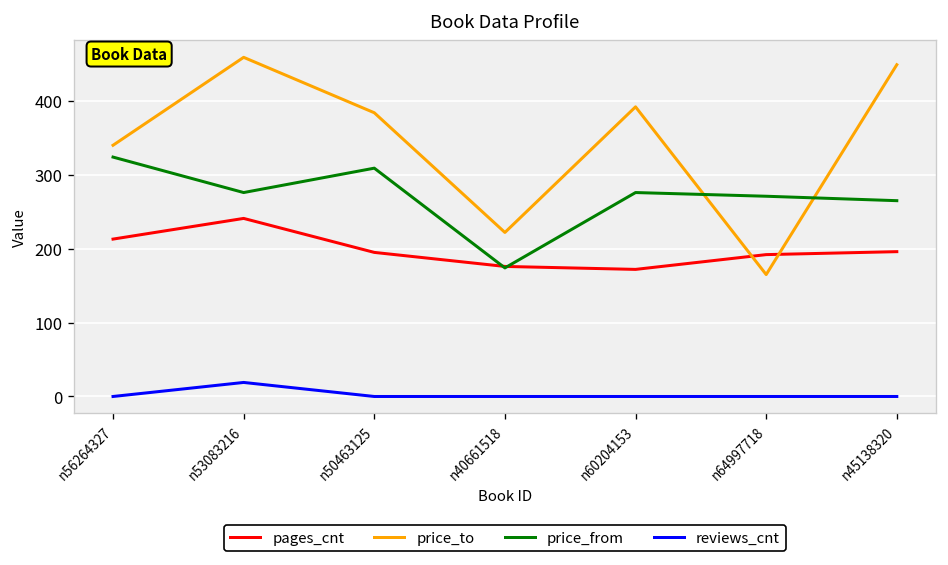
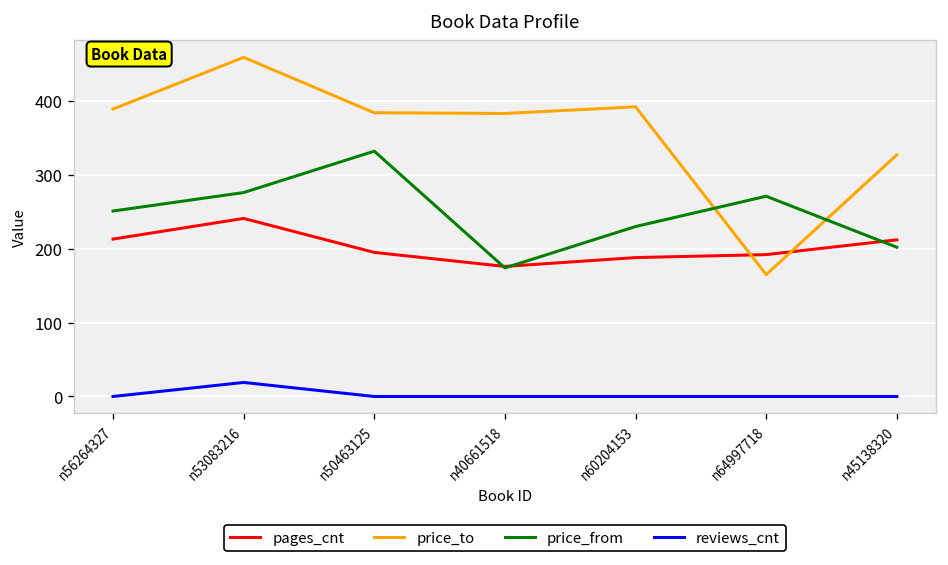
  {
    "pages_cnt": {
      "n56264327": 210,
      "n53083216": 240,
      "n50463125": 200,
-     "n60204153": 170,
+     "n60204153": 190,
      "n64997718": 190,
-     "n45138320": 200
+     "n45138320": 210
    },
    "price_to": {
-     "n56264327": 340,
+     "n56264327": 390,
      "n53083216": 460,
      "n50463125": 380,
-     "n40661518": 220,
+     "n40661518": 380,
      "n60204153": 390,
      "n64997718": 170,
-     "n45138320": 450
+     "n45138320": 330
    },
    "price_from": {
-     "n56264327": 320,
+     "n56264327": 250,
      "n53083216": 280,
-     "n50463125": 310,
-     "n60204153": 280,
+     "n50463125": 330,
+     "n60204153": 230,
      "n64997718": 270,
-     "n45138320": 270
+     "n45138320": 200
    },
    "reviews_cnt": {
      "n56264327": 0,
      "n53083216": 20,
      "n50463125": 0,
      "n40661518": 0,
      "n60204153": 0,
      "n64997718": 0,
      "n45138320": 0
    }
  }
